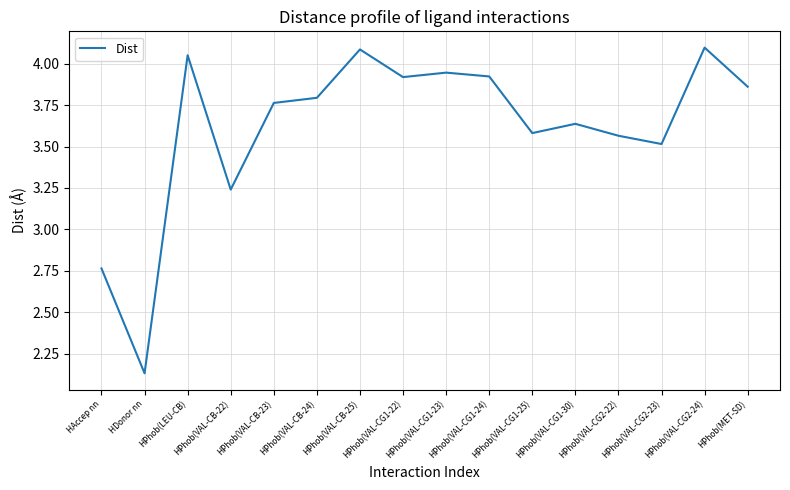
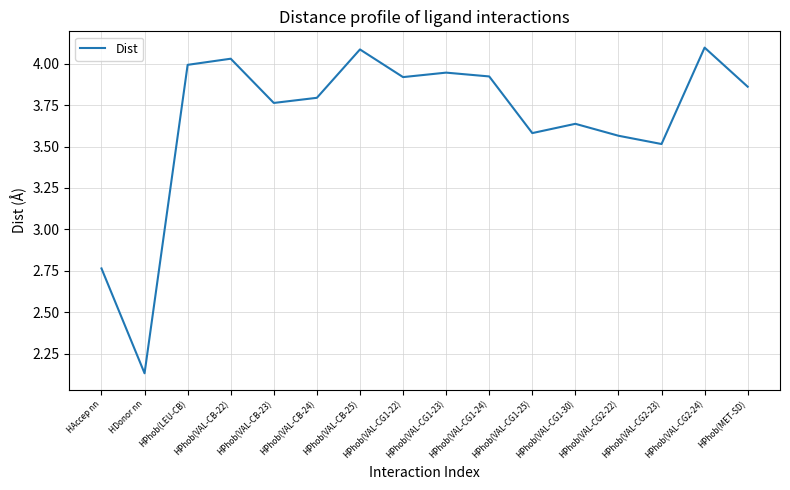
  {
    "HAccep nn": 2.76,
    "HDonor nn": 2.13,
-   "HPhob(LEU-CB)": 4.05,
-   "HPhob(VAL-CB-22)": 3.24,
+   "HPhob(LEU-CB)": 3.99,
+   "HPhob(VAL-CB-22)": 4.03,
    "HPhob(VAL-CB-23)": 3.76,
    "HPhob(VAL-CB-24)": 3.79,
    "HPhob(VAL-CB-25)": 4.09,
    "HPhob(VAL-CG1-22)": 3.92,
    "HPhob(VAL-CG1-23)": 3.95,
    "HPhob(VAL-CG1-24)": 3.92,
    "HPhob(VAL-CG1-25)": 3.58,
    "HPhob(VAL-CG1-30)": 3.64,
    "HPhob(VAL-CG2-22)": 3.57,
    "HPhob(VAL-CG2-23)": 3.52,
    "HPhob(VAL-CG2-24)": 4.10,
    "HPhob(MET-SD)": 3.86
  }
